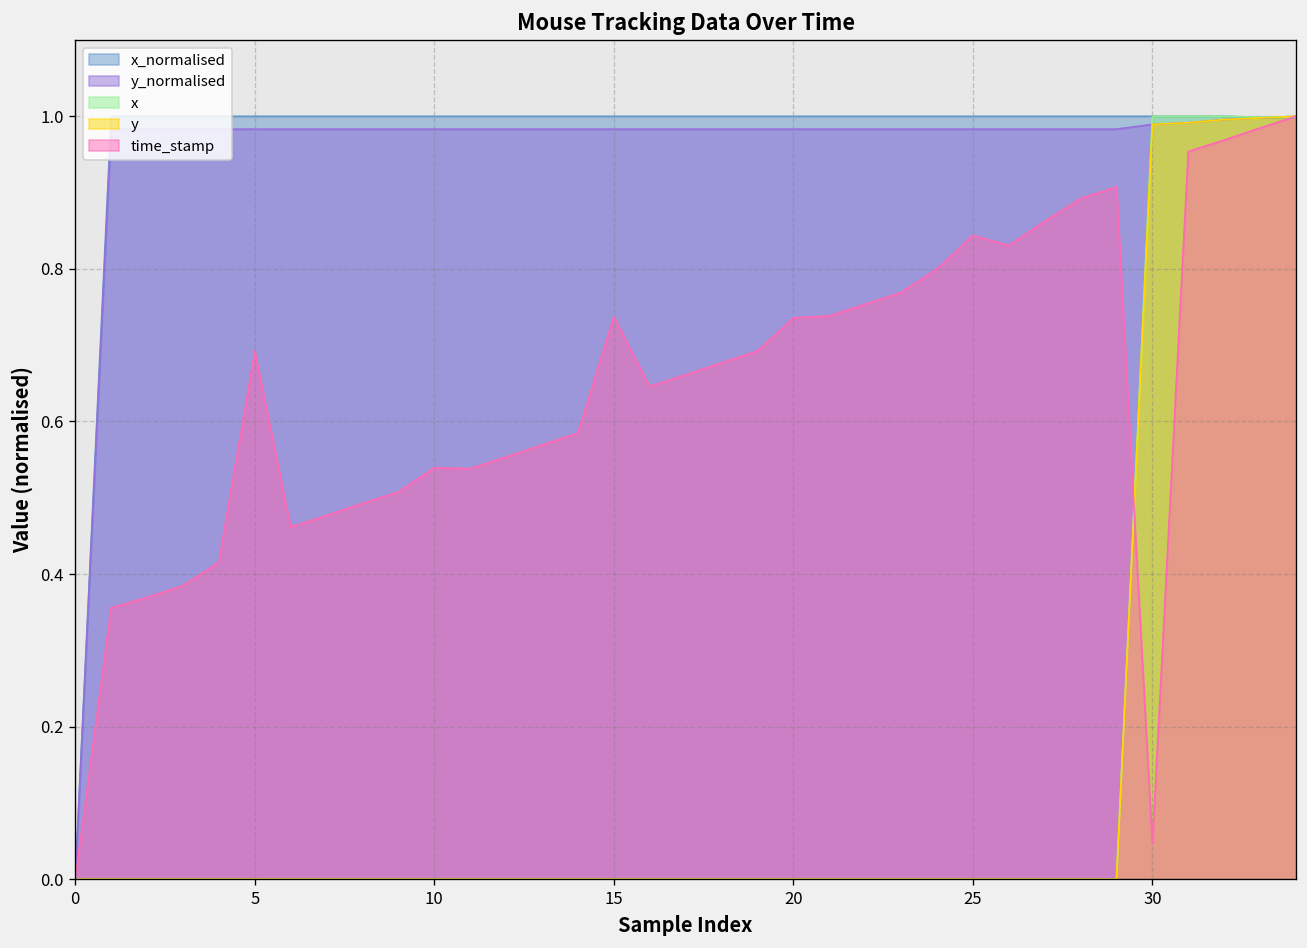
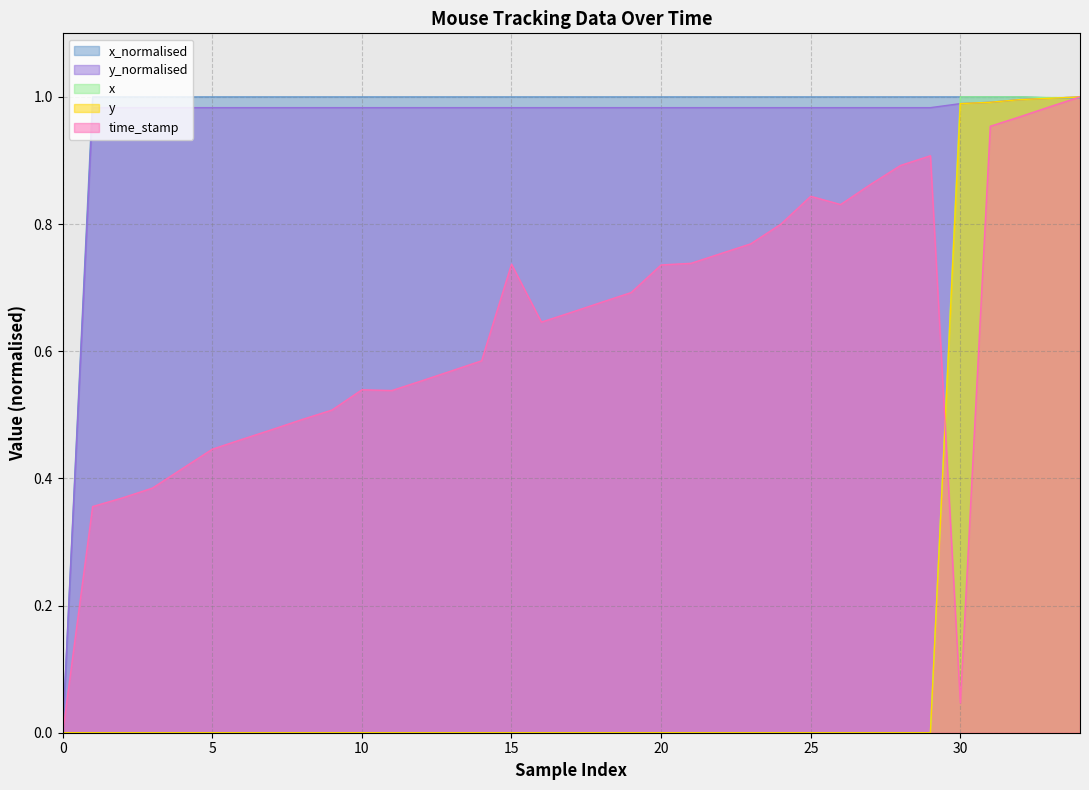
  {
    "time_stamp": {
-     "5": 0.69,
+     "5": 0.45,
      "10": 0.54,
      "15": 0.74,
      "20": 0.74,
      "25": 0.84,
      "30": 0.05
    }
  }
